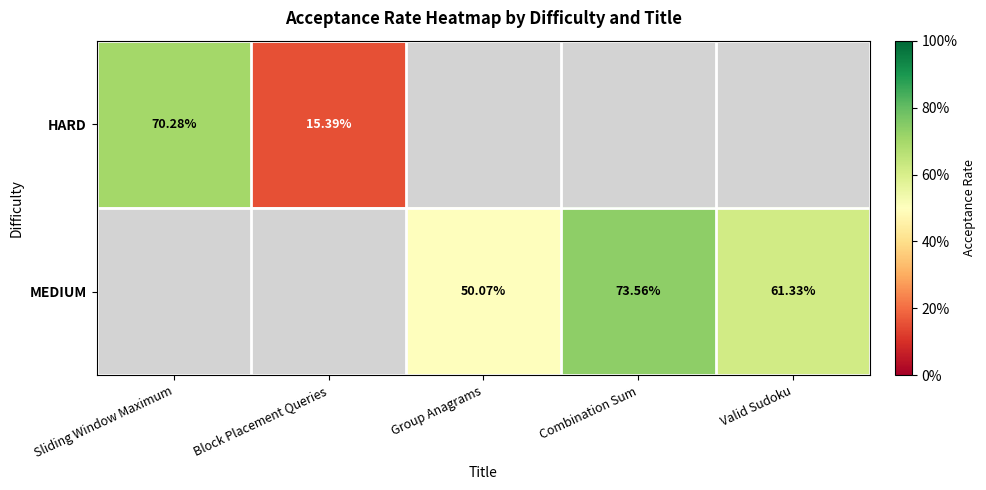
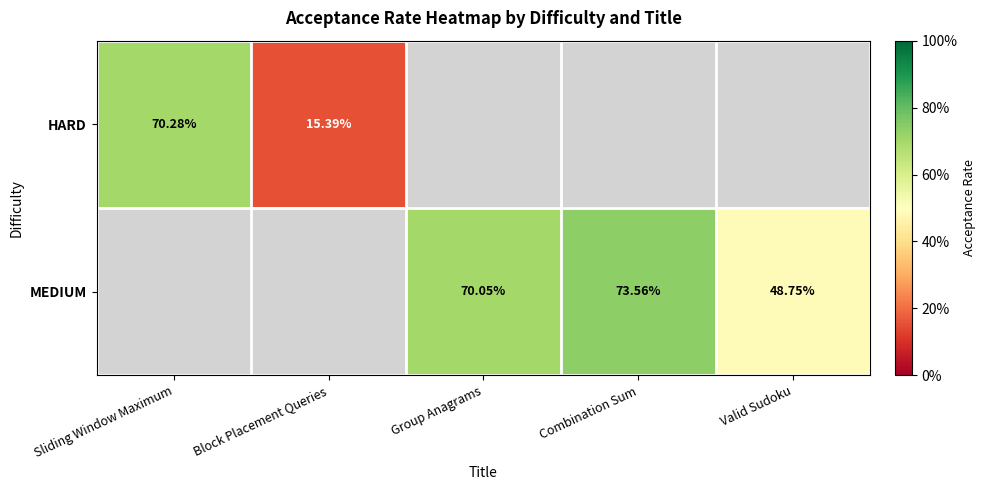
  {
    "HARD": {
      "Sliding Window Maximum": "70.28%",
      "Block Placement Queries": "15.39%"
    },
    "MEDIUM": {
-     "Group Anagrams": "50.07%",
+     "Group Anagrams": "70.05%",
      "Combination Sum": "73.56%",
-     "Valid Sudoku": "61.33%"
+     "Valid Sudoku": "48.75%"
    }
  }
